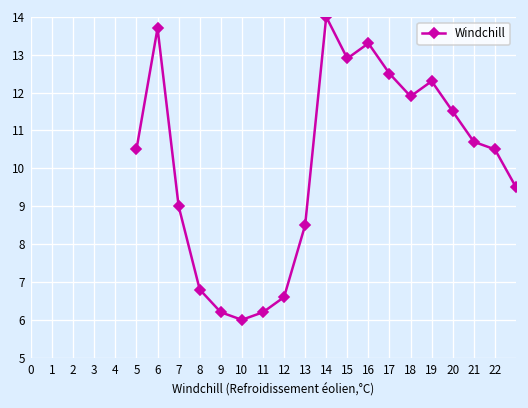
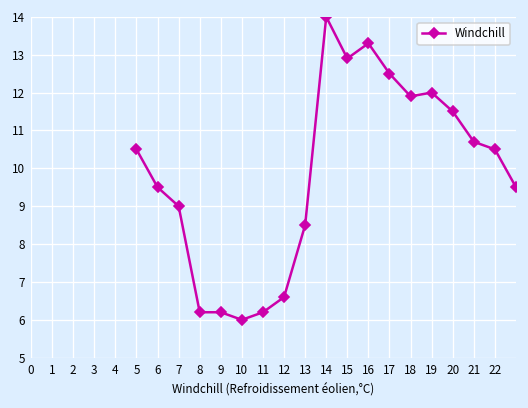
  {
    "5": 10.5,
-   "6": 13.7,
+   "6": 9.5,
    "7": 9.0,
-   "8": 6.8,
+   "8": 6.2,
    "9": 6.2,
    "10": 6.0,
    "11": 6.2,
    "12": 6.6,
    "13": 8.5,
    "14": 14.0,
    "15": 12.9,
    "16": 13.3,
    "17": 12.5,
    "18": 11.9,
-   "19": 12.3,
+   "19": 12.0,
    "20": 11.5,
    "21": 10.7,
    "22": 10.5
  }
